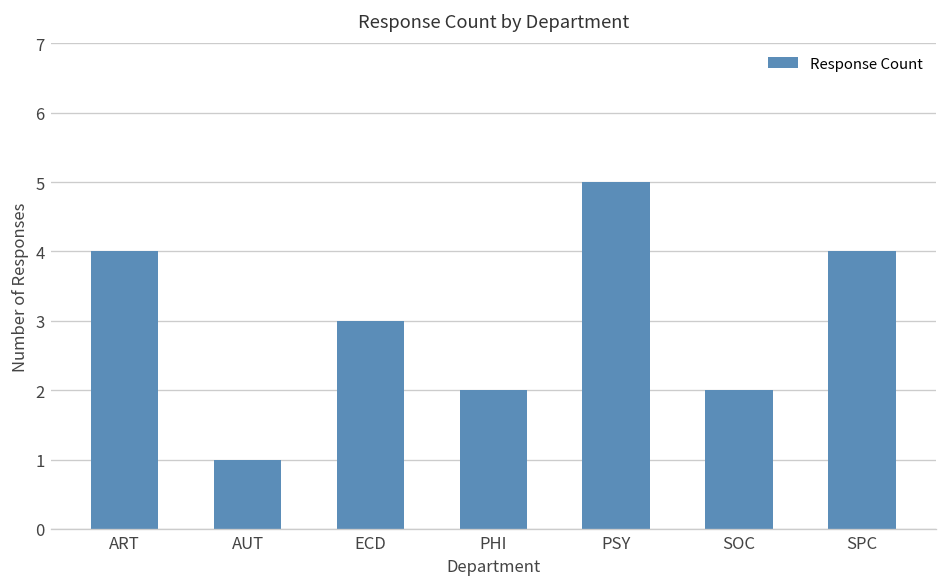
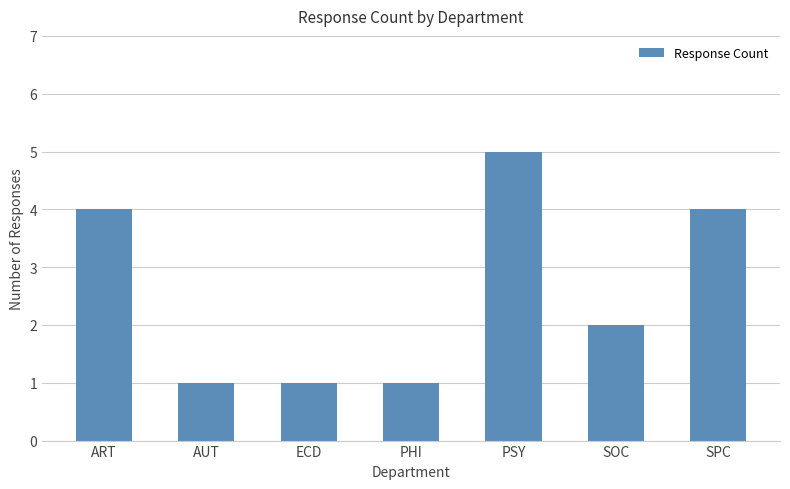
  {
    "ART": 4,
    "AUT": 1,
-   "ECD": 3,
-   "PHI": 2,
+   "ECD": 1,
+   "PHI": 1,
    "PSY": 5,
    "SOC": 2,
    "SPC": 4
  }
